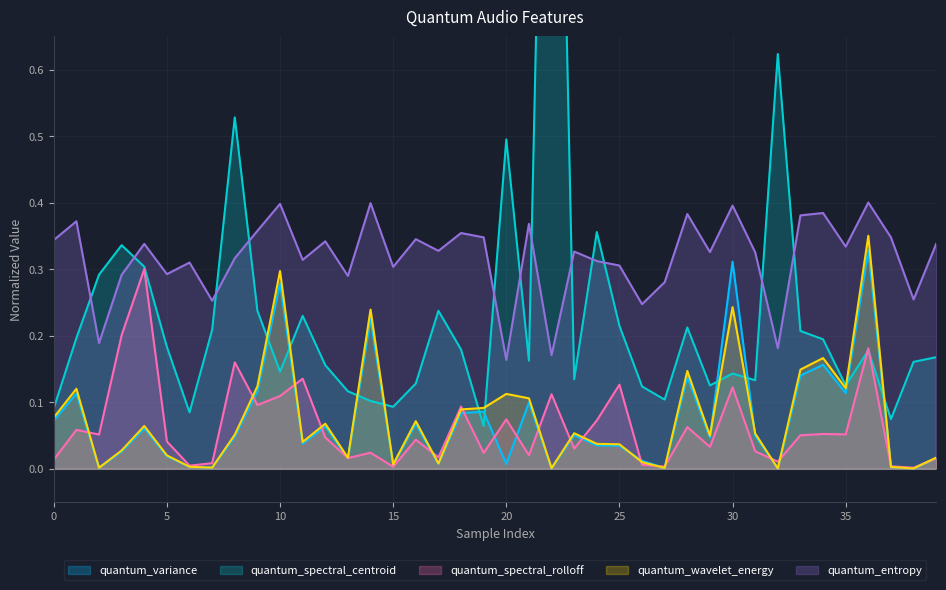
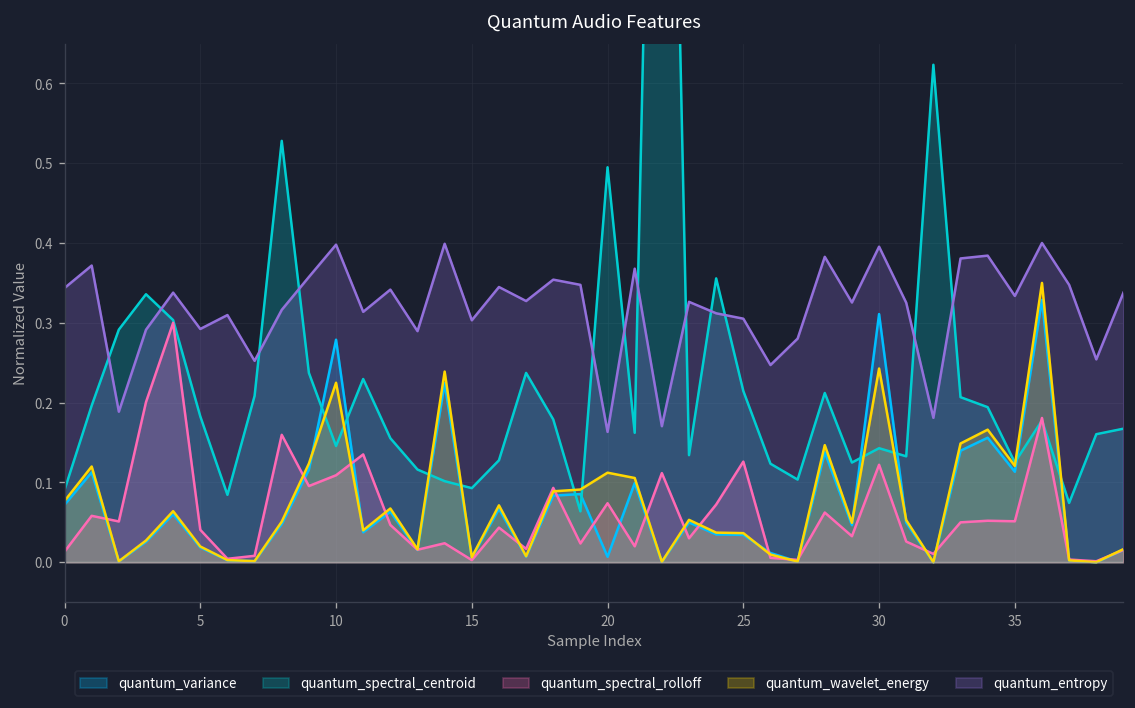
  {
    "quantum_wavelet_energy": {
      "0": 0.08,
-     "10": 0.30,
+     "10": 0.22,
      "20": 0.11,
      "30": 0.24,
      "35": 0.12
    }
  }
